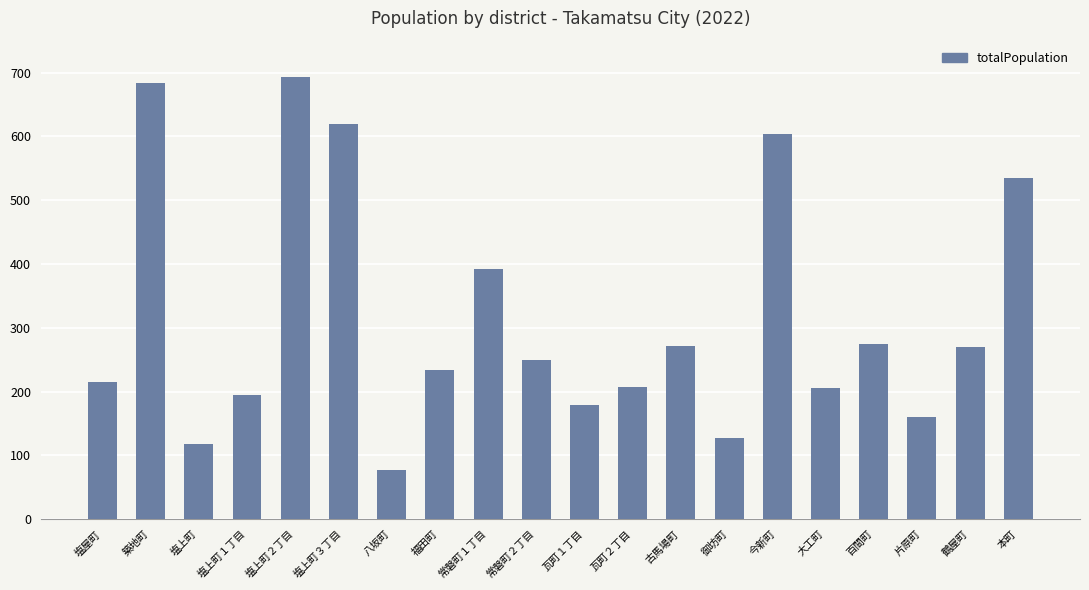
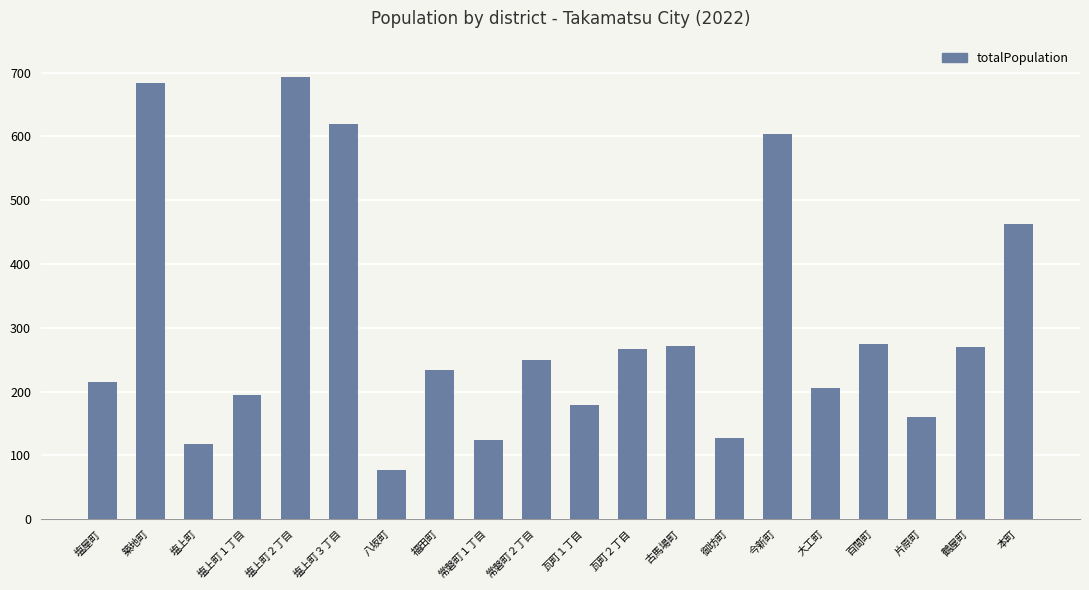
  {
    "塩屋町": 220,
    "築地町": 680,
    "塩上町": 120,
    "塩上町１丁目": 190,
    "塩上町２丁目": 690,
    "塩上町３丁目": 620,
    "八坂町": 80,
    "福田町": 230,
-   "常磐町１丁目": 390,
+   "常磐町１丁目": 120,
    "常磐町２丁目": 250,
    "瓦町１丁目": 180,
-   "瓦町２丁目": 210,
+   "瓦町２丁目": 270,
    "古馬場町": 270,
    "御坊町": 130,
    "今新町": 600,
    "大工町": 210,
    "百間町": 270,
    "片原町": 160,
    "鶴屋町": 270,
-   "本町": 540
+   "本町": 460
  }
